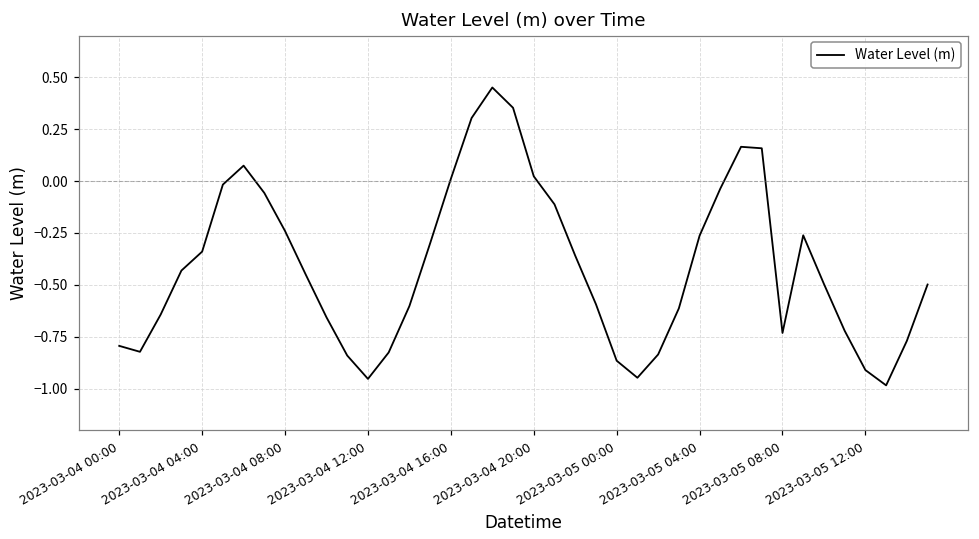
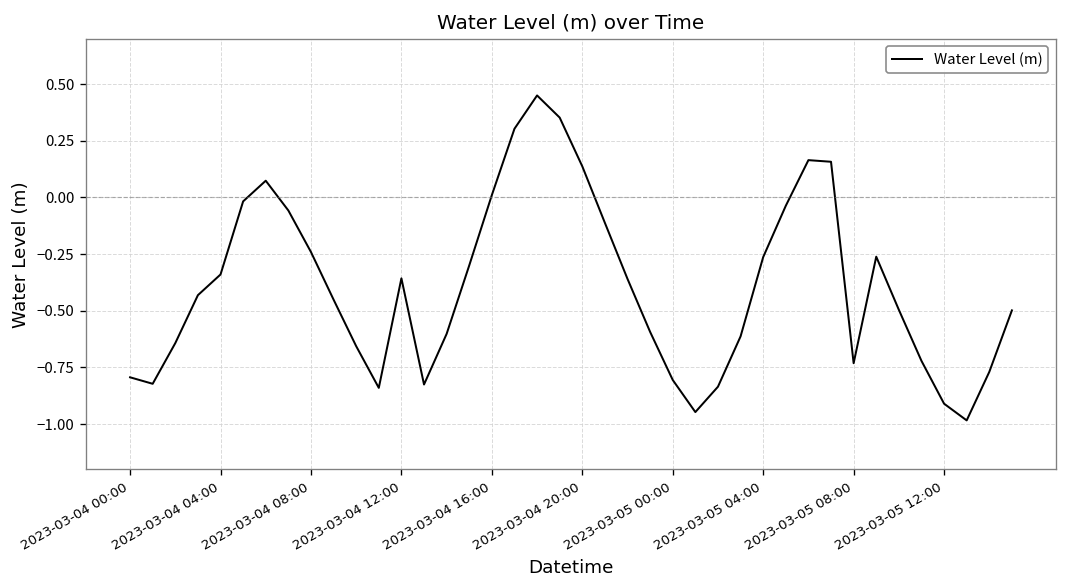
  {
    "2023-03-04 00:00": -0.79,
    "2023-03-04 04:00": -0.34,
    "2023-03-04 08:00": -0.24,
-   "2023-03-04 12:00": -0.95,
+   "2023-03-04 12:00": -0.36,
    "2023-03-04 16:00": 0.01,
-   "2023-03-04 20:00": 0.02,
-   "2023-03-05 00:00": -0.86,
+   "2023-03-04 20:00": 0.14,
+   "2023-03-05 00:00": -0.81,
    "2023-03-05 04:00": -0.26,
    "2023-03-05 08:00": -0.73,
    "2023-03-05 12:00": -0.91
  }
